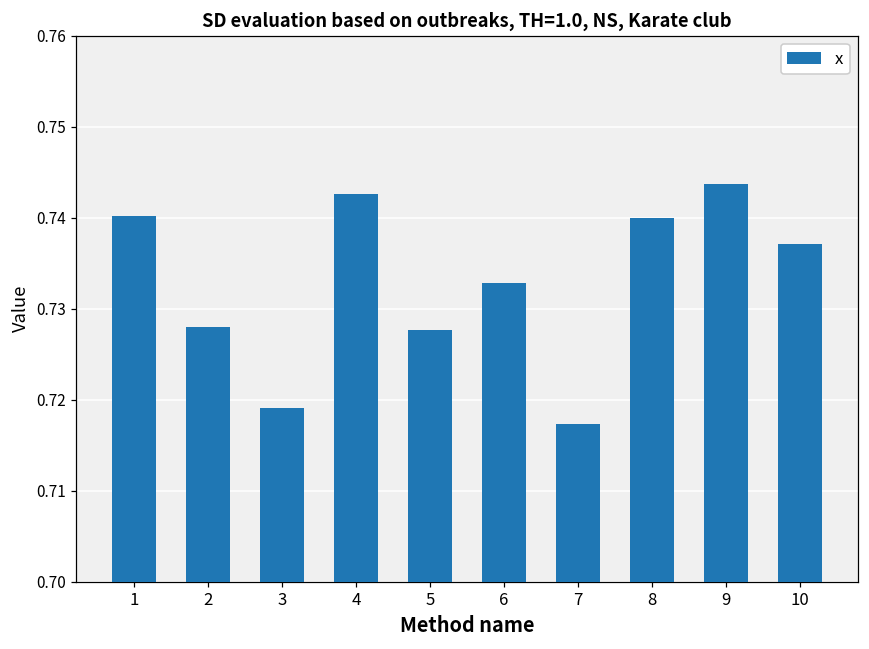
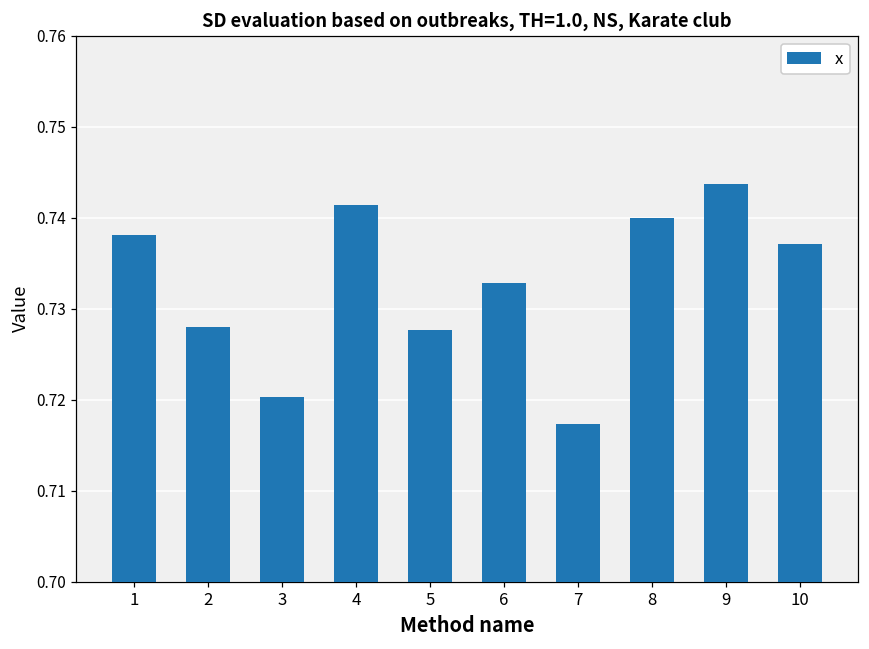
  {
-   "1": 0.740,
+   "1": 0.738,
    "2": 0.728,
-   "3": 0.719,
-   "4": 0.743,
+   "3": 0.720,
+   "4": 0.741,
    "5": 0.728,
    "6": 0.733,
    "7": 0.717,
    "8": 0.740,
    "9": 0.744,
    "10": 0.737
  }
